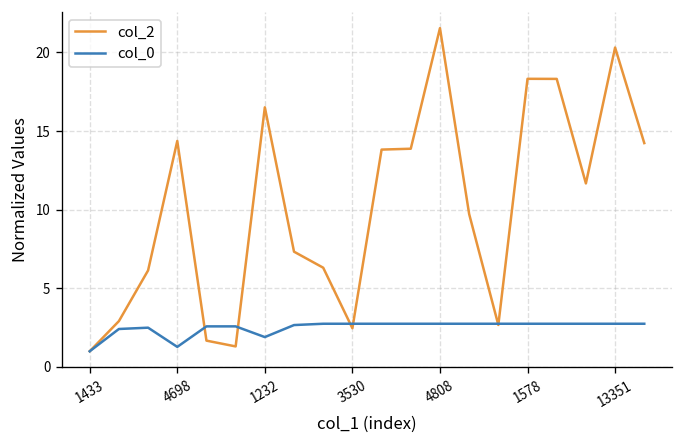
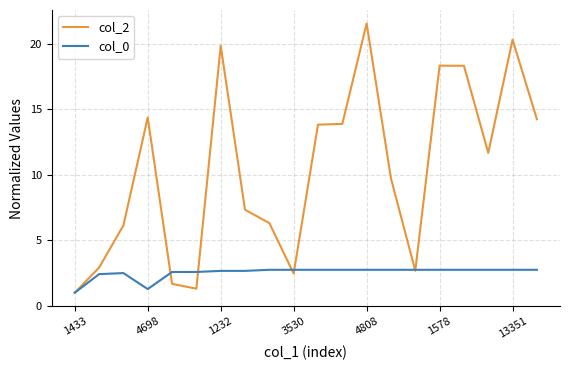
  {
    "col_2": {
      "4698": 14.4,
-     "1232": 16.5,
+     "1232": 19.8,
      "3530": 2.5,
      "4808": 21.5,
      "1578": 18.3,
      "13351": 20.3
    },
    "col_0": {
      "4698": 1.3,
-     "1232": 1.9,
+     "1232": 2.7,
      "3530": 2.8,
      "4808": 2.8,
      "1578": 2.8,
      "13351": 2.8
    }
  }
